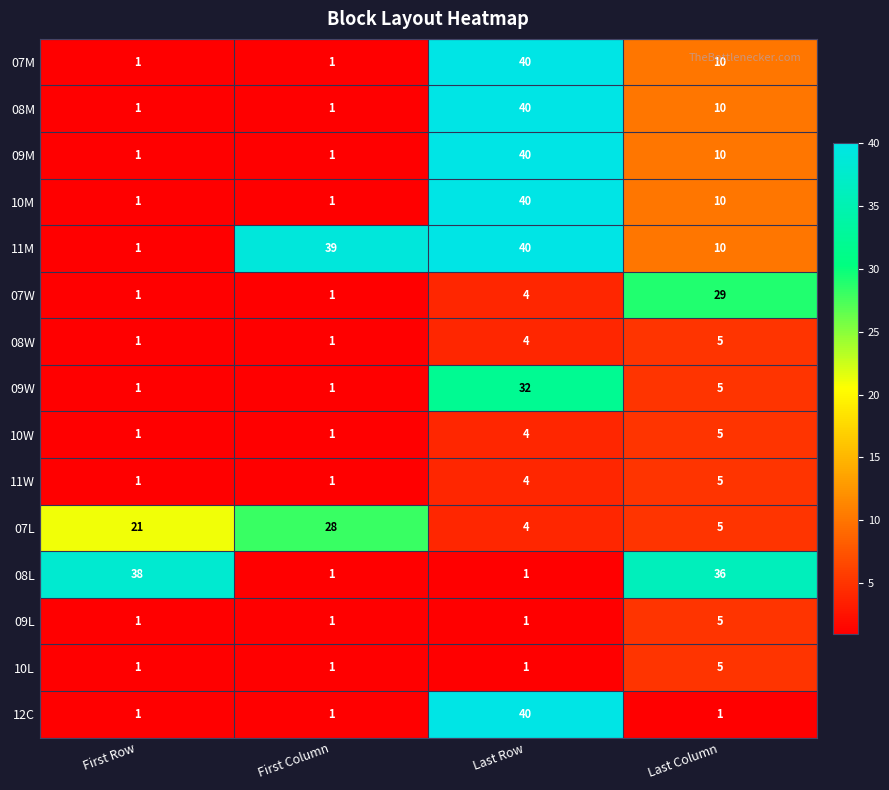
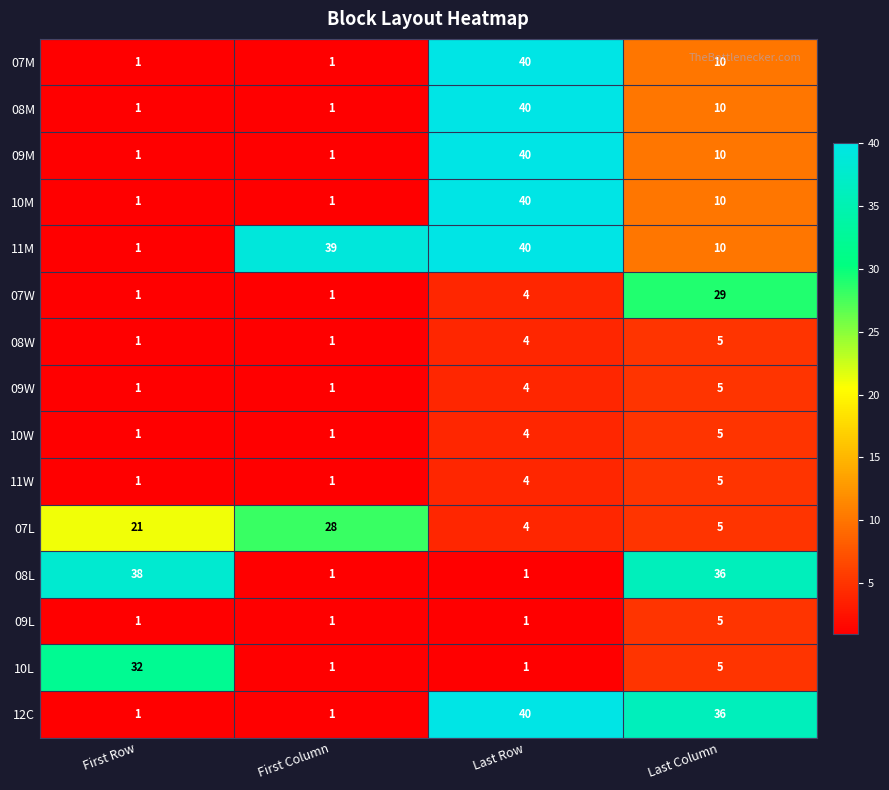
  {
    "07M": {
      "First Row": 1,
      "First Column": 1,
      "Last Row": 40
    },
    "08M": {
      "First Row": 1,
      "First Column": 1,
      "Last Row": 40,
      "Last Column": 10
    },
    "09M": {
      "First Row": 1,
      "First Column": 1,
      "Last Row": 40,
      "Last Column": 10
    },
    "10M": {
      "First Row": 1,
      "First Column": 1,
      "Last Row": 40,
      "Last Column": 10
    },
    "11M": {
      "First Row": 1,
      "First Column": 39,
      "Last Row": 40,
      "Last Column": 10
    },
    "07W": {
      "First Row": 1,
      "First Column": 1,
      "Last Row": 4,
      "Last Column": 29
    },
    "08W": {
      "First Row": 1,
      "First Column": 1,
      "Last Row": 4,
      "Last Column": 5
    },
    "09W": {
      "First Row": 1,
      "First Column": 1,
-     "Last Row": 32,
+     "Last Row": 4,
      "Last Column": 5
    },
    "10W": {
      "First Row": 1,
      "First Column": 1,
      "Last Row": 4,
      "Last Column": 5
    },
    "11W": {
      "First Row": 1,
      "First Column": 1,
      "Last Row": 4,
      "Last Column": 5
    },
    "07L": {
      "First Row": 21,
      "First Column": 28,
      "Last Row": 4,
      "Last Column": 5
    },
    "08L": {
      "First Row": 38,
      "First Column": 1,
      "Last Row": 1,
      "Last Column": 36
    },
    "09L": {
      "First Row": 1,
      "First Column": 1,
      "Last Row": 1,
      "Last Column": 5
    },
    "10L": {
-     "First Row": 1,
+     "First Row": 32,
      "First Column": 1,
      "Last Row": 1,
      "Last Column": 5
    },
    "12C": {
      "First Row": 1,
      "First Column": 1,
      "Last Row": 40,
-     "Last Column": 1
+     "Last Column": 36
    }
  }
